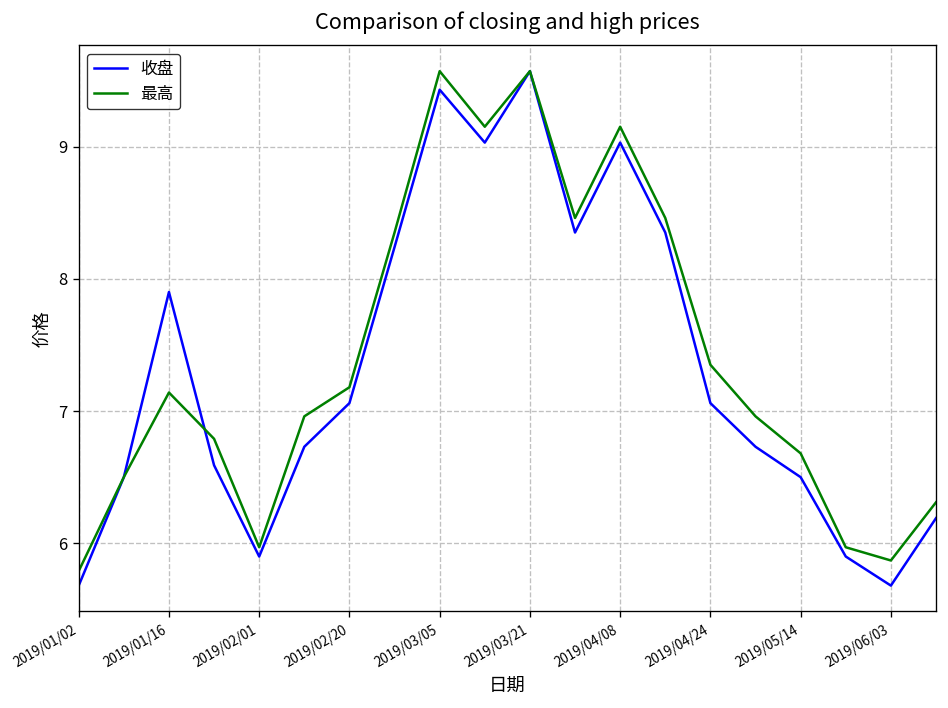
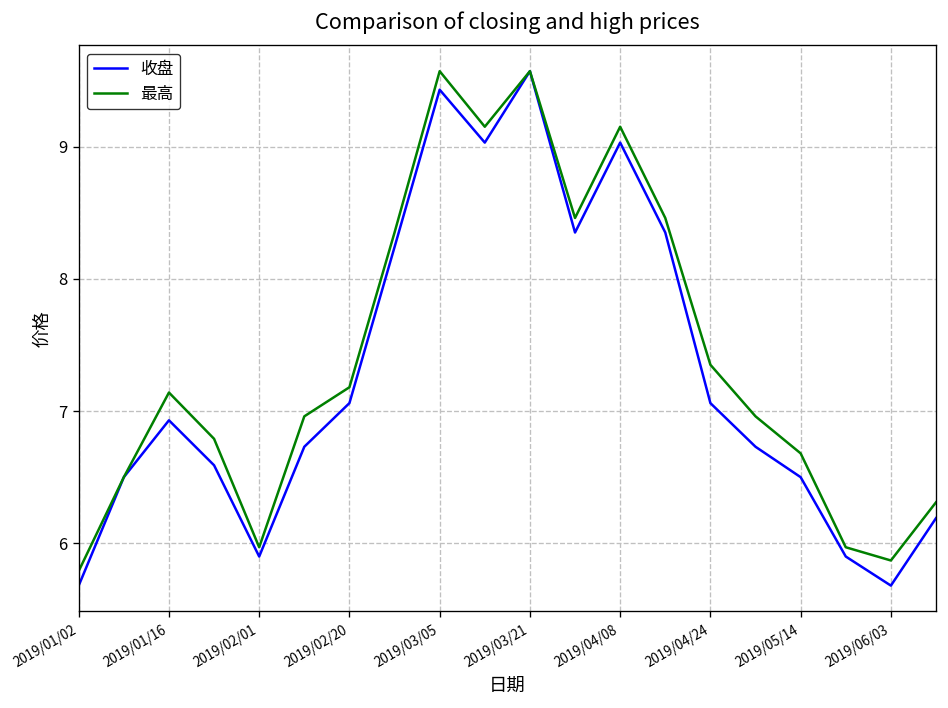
  {
    "收盘": {
      "2019/01/02": 5.68,
-     "2019/01/16": 7.90,
+     "2019/01/16": 6.93,
      "2019/02/01": 5.90,
      "2019/02/20": 7.06,
      "2019/03/05": 9.43,
      "2019/04/08": 9.03,
      "2019/04/24": 7.06,
      "2019/05/14": 6.50,
      "2019/06/03": 5.68
    },
    "最高": {
      "2019/01/02": 5.79,
      "2019/01/16": 7.14,
      "2019/02/01": 5.97,
      "2019/02/20": 7.18,
      "2019/03/05": 9.57,
      "2019/04/08": 9.15,
      "2019/04/24": 7.35,
      "2019/05/14": 6.68,
      "2019/06/03": 5.87
    }
  }
